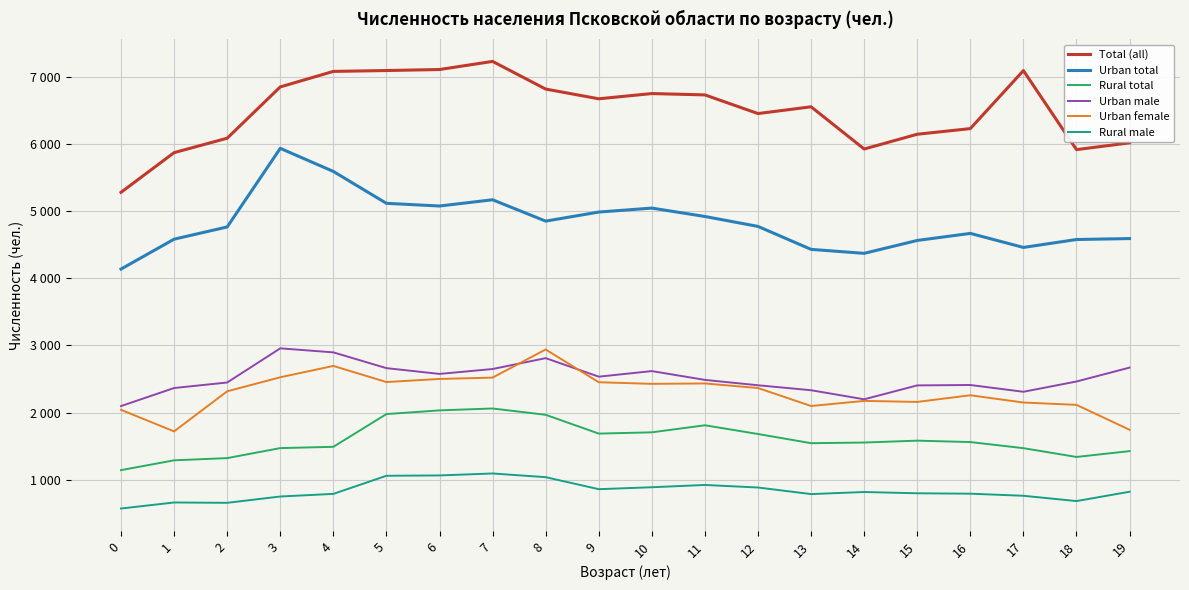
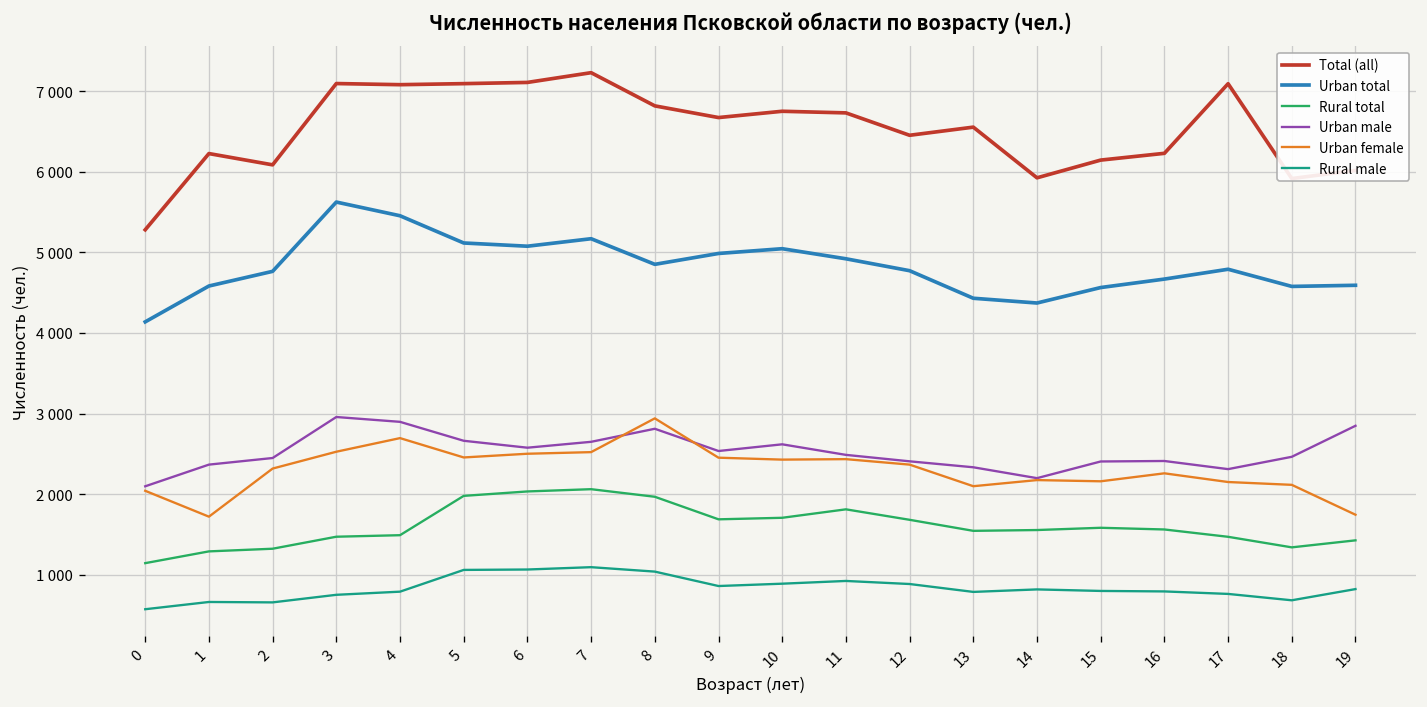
  {
    "Total (all)": {
      "0": 5300,
-     "1": 5900,
+     "1": 6200,
      "2": 6100,
-     "3": 6900,
+     "3": 7100,
      "4": 7100,
      "5": 7100,
      "6": 7100,
      "7": 7200,
      "8": 6800,
      "9": 6700,
      "10": 6800,
      "11": 6700,
      "12": 6500,
      "13": 6600,
      "14": 5900,
      "15": 6100,
      "16": 6200,
      "17": 7100,
      "18": 5900,
      "19": 6000
    },
    "Urban total": {
      "0": 4100,
      "1": 4600,
      "2": 4800,
-     "3": 5900,
-     "4": 5600,
+     "3": 5600,
+     "4": 5500,
      "5": 5100,
      "6": 5100,
      "7": 5200,
      "8": 4900,
      "9": 5000,
      "10": 5000,
      "11": 4900,
      "12": 4800,
      "13": 4400,
      "14": 4400,
      "15": 4600,
      "16": 4700,
-     "17": 4500,
+     "17": 4800,
      "18": 4600,
      "19": 4600
    },
    "Urban male": {
      "0": 2100,
      "1": 2400,
      "2": 2400,
      "3": 3000,
      "4": 2900,
      "5": 2700,
      "6": 2600,
      "7": 2600,
      "8": 2800,
      "9": 2500,
      "10": 2600,
      "11": 2500,
      "12": 2400,
      "13": 2300,
      "15": 2400,
      "16": 2400,
      "17": 2300,
      "18": 2500,
-     "19": 2700
+     "19": 2800
    },
    "Urban female": {
      "0": 2000,
      "1": 1700,
      "2": 2300,
      "3": 2500,
      "4": 2700,
      "5": 2500,
      "6": 2500,
      "7": 2500,
      "8": 2900,
      "9": 2500,
      "10": 2400,
      "11": 2400,
      "12": 2400,
      "13": 2100,
      "15": 2200,
      "16": 2300,
      "17": 2200,
      "18": 2100,
      "19": 1700
    }
  }
